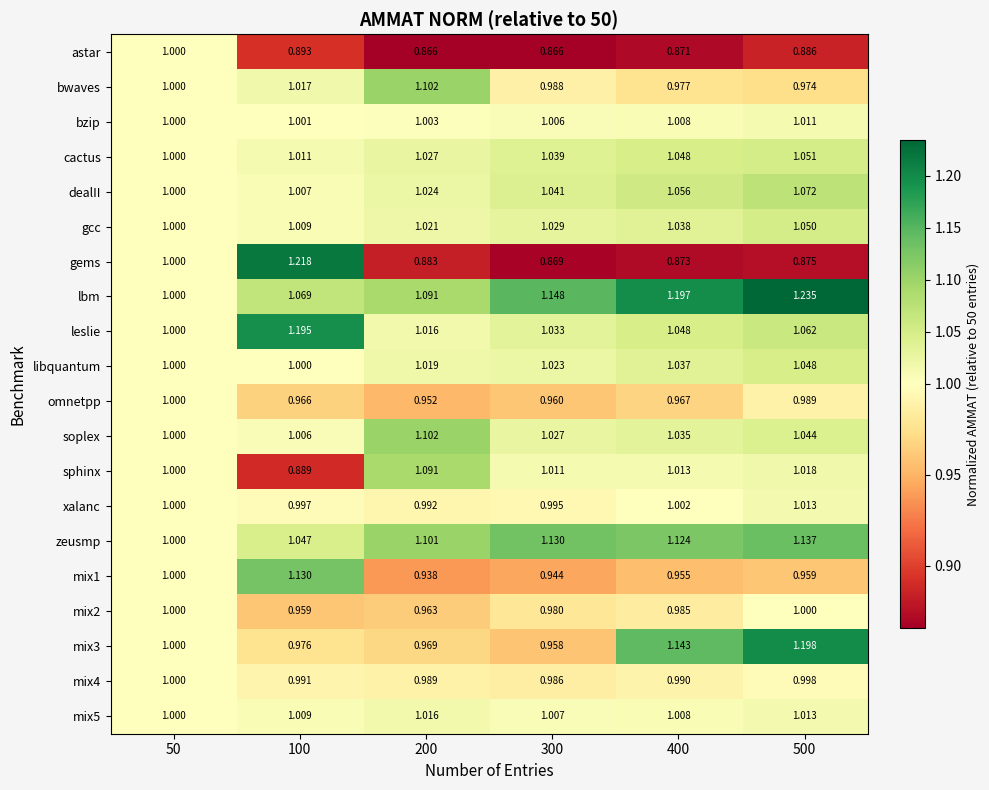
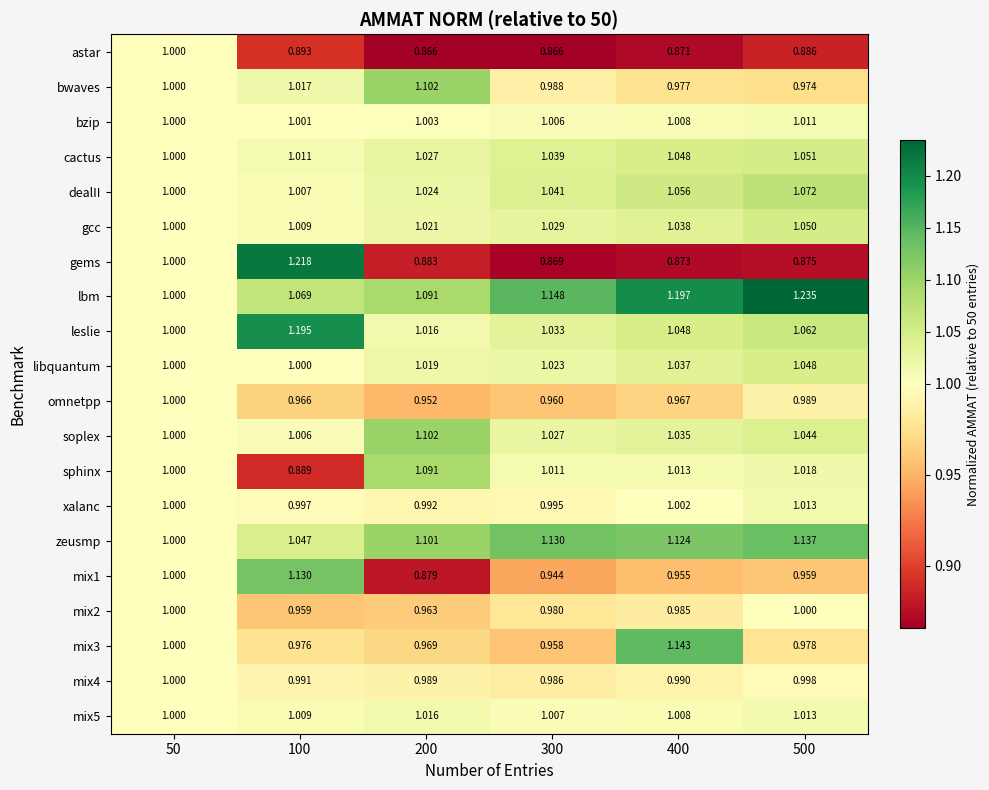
  {
    "astar": {
      "50": 1.000,
      "100": 0.893,
      "200": 0.866,
      "300": 0.866,
      "400": 0.871,
      "500": 0.886
    },
    "bwaves": {
      "50": 1.000,
      "100": 1.017,
      "200": 1.102,
      "300": 0.988,
      "400": 0.977,
      "500": 0.974
    },
    "bzip": {
      "50": 1.000,
      "100": 1.001,
      "200": 1.003,
      "300": 1.006,
      "400": 1.008,
      "500": 1.011
    },
    "cactus": {
      "50": 1.000,
      "100": 1.011,
      "200": 1.027,
      "300": 1.039,
      "400": 1.048,
      "500": 1.051
    },
    "dealII": {
      "50": 1.000,
      "100": 1.007,
      "200": 1.024,
      "300": 1.041,
      "400": 1.056,
      "500": 1.072
    },
    "gcc": {
      "50": 1.000,
      "100": 1.009,
      "200": 1.021,
      "300": 1.029,
      "400": 1.038,
      "500": 1.050
    },
    "gems": {
      "50": 1.000,
      "100": 1.218,
      "200": 0.883,
      "300": 0.869,
      "400": 0.873,
      "500": 0.875
    },
    "lbm": {
      "50": 1.000,
      "100": 1.069,
      "200": 1.091,
      "300": 1.148,
      "400": 1.197,
      "500": 1.235
    },
    "leslie": {
      "50": 1.000,
      "100": 1.195,
      "200": 1.016,
      "300": 1.033,
      "400": 1.048,
      "500": 1.062
    },
    "libquantum": {
      "50": 1.000,
      "100": 1.000,
      "200": 1.019,
      "300": 1.023,
      "400": 1.037,
      "500": 1.048
    },
    "omnetpp": {
      "50": 1.000,
      "100": 0.966,
      "200": 0.952,
      "300": 0.960,
      "400": 0.967,
      "500": 0.989
    },
    "soplex": {
      "50": 1.000,
      "100": 1.006,
      "200": 1.102,
      "300": 1.027,
      "400": 1.035,
      "500": 1.044
    },
    "sphinx": {
      "50": 1.000,
      "100": 0.889,
      "200": 1.091,
      "300": 1.011,
      "400": 1.013,
      "500": 1.018
    },
    "xalanc": {
      "50": 1.000,
      "100": 0.997,
      "200": 0.992,
      "300": 0.995,
      "400": 1.002,
      "500": 1.013
    },
    "zeusmp": {
      "50": 1.000,
      "100": 1.047,
      "200": 1.101,
      "300": 1.130,
      "400": 1.124,
      "500": 1.137
    },
    "mix1": {
      "50": 1.000,
      "100": 1.130,
-     "200": 0.938,
+     "200": 0.879,
      "300": 0.944,
      "400": 0.955,
      "500": 0.959
    },
    "mix2": {
      "50": 1.000,
      "100": 0.959,
      "200": 0.963,
      "300": 0.980,
      "400": 0.985,
      "500": 1.000
    },
    "mix3": {
      "50": 1.000,
      "100": 0.976,
      "200": 0.969,
      "300": 0.958,
      "400": 1.143,
-     "500": 1.198
+     "500": 0.978
    },
    "mix4": {
      "50": 1.000,
      "100": 0.991,
      "200": 0.989,
      "300": 0.986,
      "400": 0.990,
      "500": 0.998
    },
    "mix5": {
      "50": 1.000,
      "100": 1.009,
      "200": 1.016,
      "300": 1.007,
      "400": 1.008,
      "500": 1.013
    }
  }
